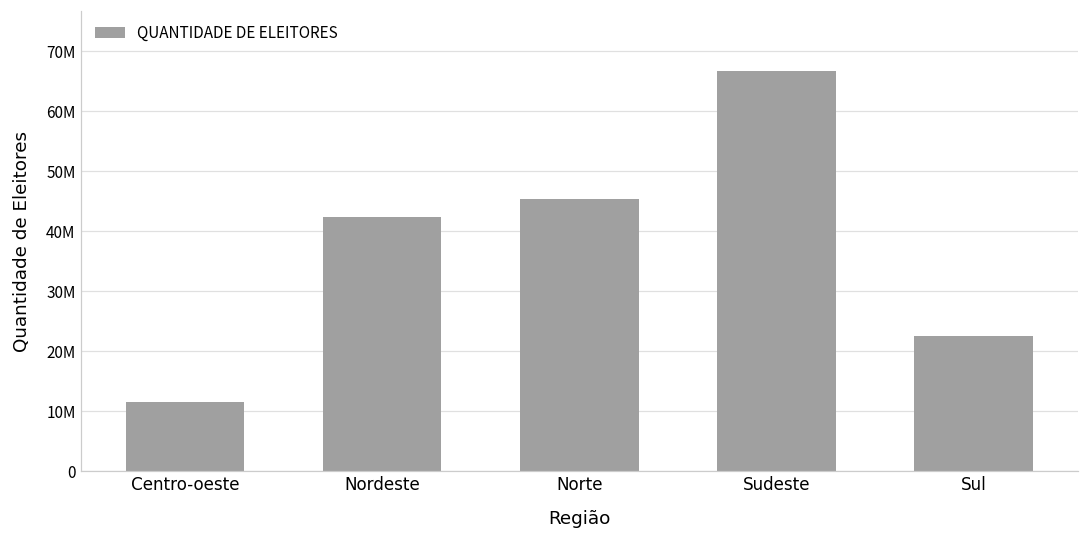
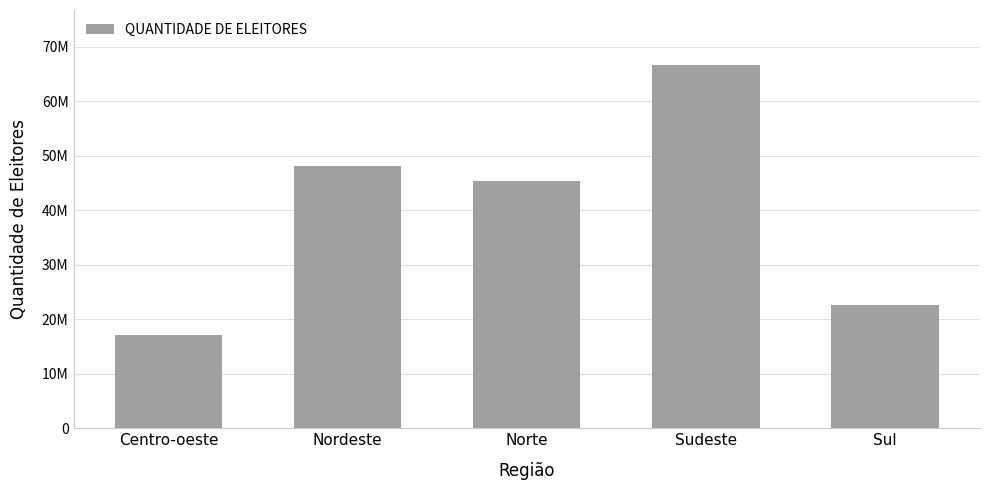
  {
-   "Centro-oeste": 12000000,
-   "Nordeste": 42000000,
+   "Centro-oeste": 17000000,
+   "Nordeste": 48000000,
    "Norte": 45000000,
    "Sudeste": 67000000,
    "Sul": 23000000
  }
